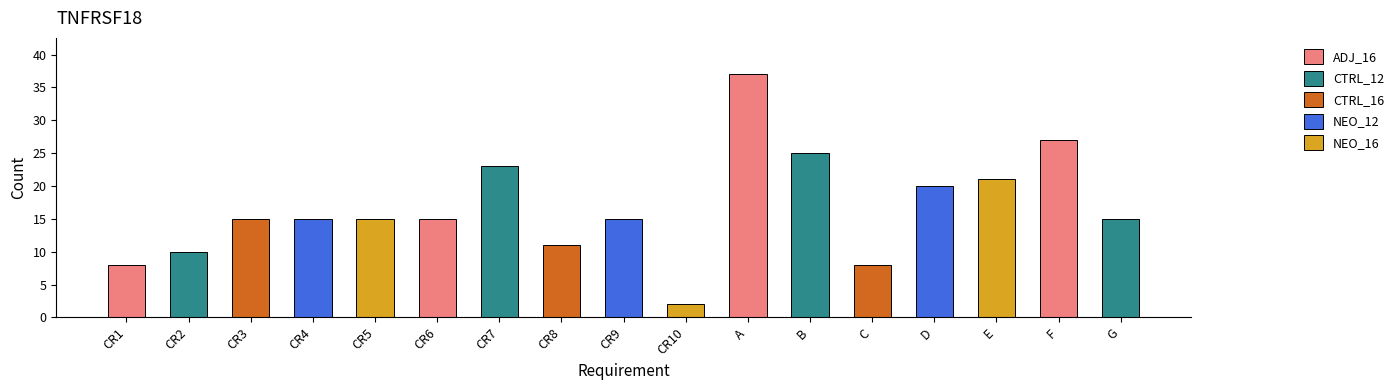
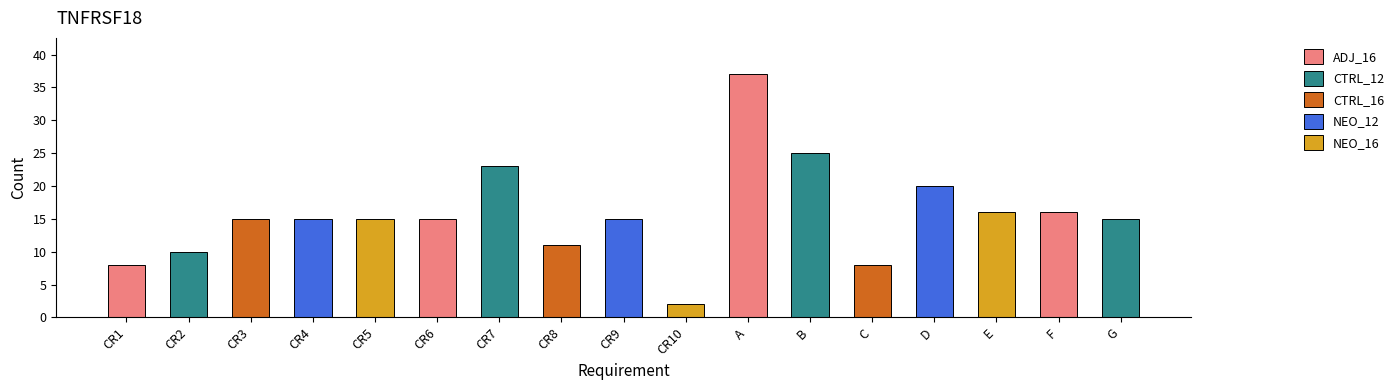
  {
    "CR1": 8,
    "CR2": 10,
    "CR3": 15,
    "CR4": 15,
    "CR5": 15,
    "CR6": 15,
    "CR7": 23,
    "CR8": 11,
    "CR9": 15,
    "CR10": 2,
    "A": 37,
    "B": 25,
    "C": 8,
    "D": 20,
-   "E": 21,
-   "F": 27,
+   "E": 16,
+   "F": 16,
    "G": 15
  }
